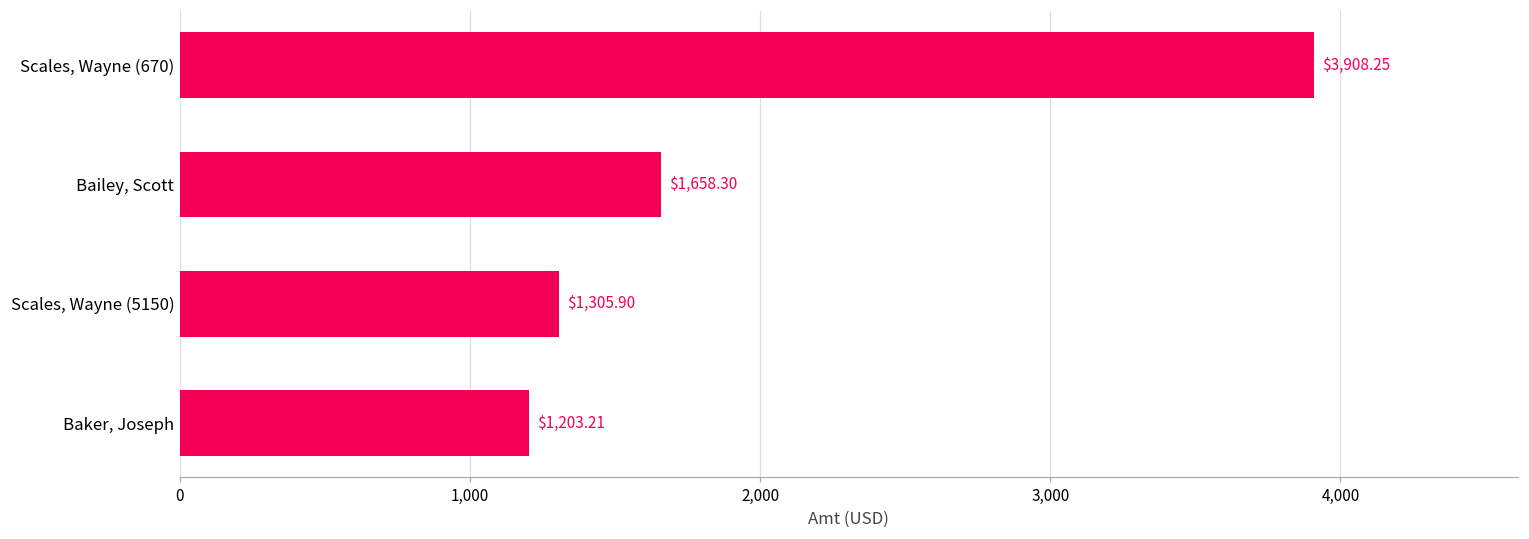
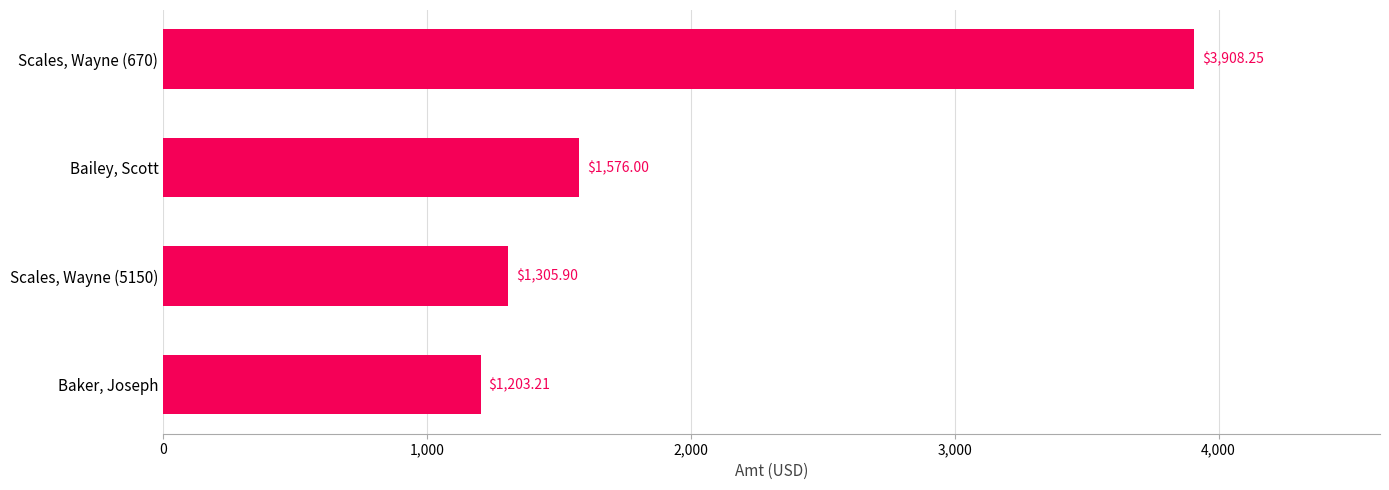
  {
    "Scales, Wayne (670)": "$3,908.25",
-   "Bailey, Scott": "$1,658.30",
+   "Bailey, Scott": "$1,576.00",
    "Scales, Wayne (5150)": "$1,305.90",
    "Baker, Joseph": "$1,203.21"
  }
